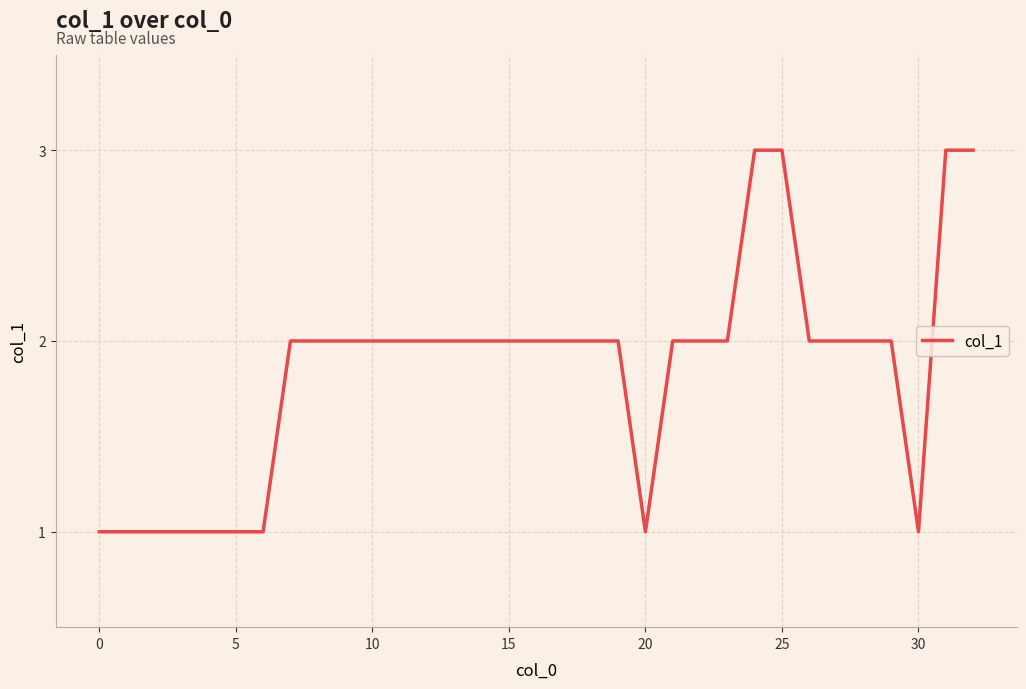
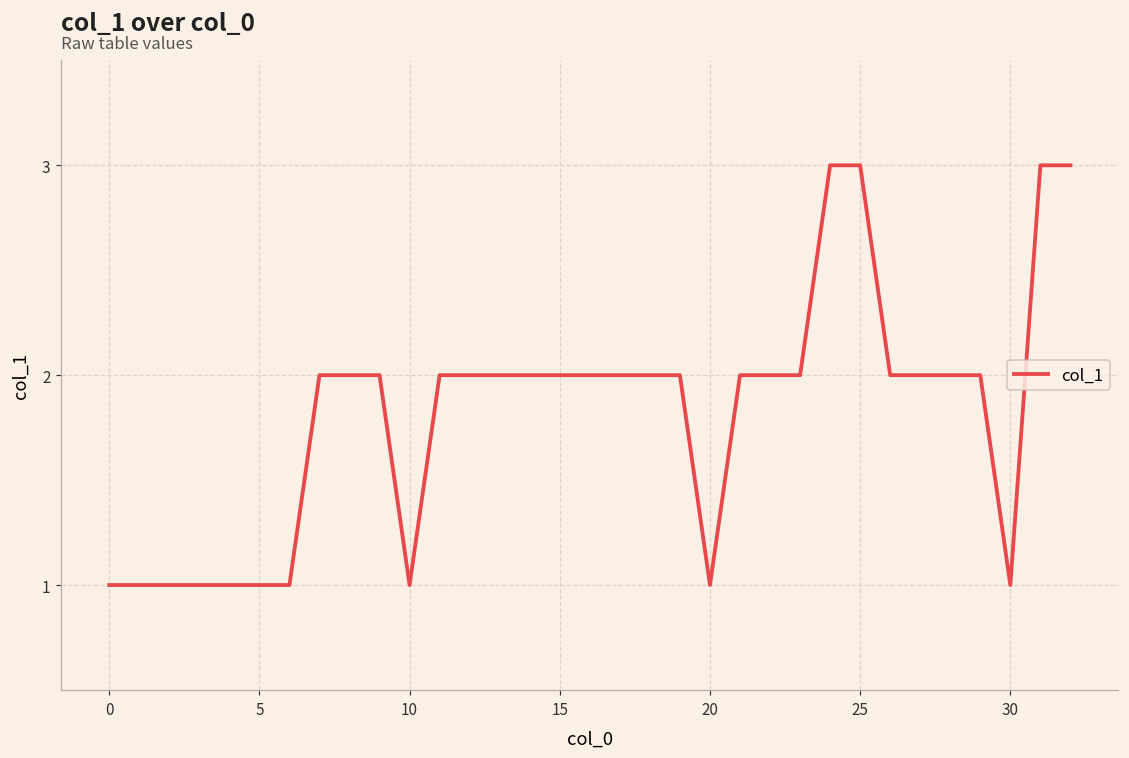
  {
    "0": 1,
    "5": 1,
-   "10": 2,
+   "10": 1,
    "15": 2,
    "20": 1,
    "25": 3,
    "30": 1
  }
